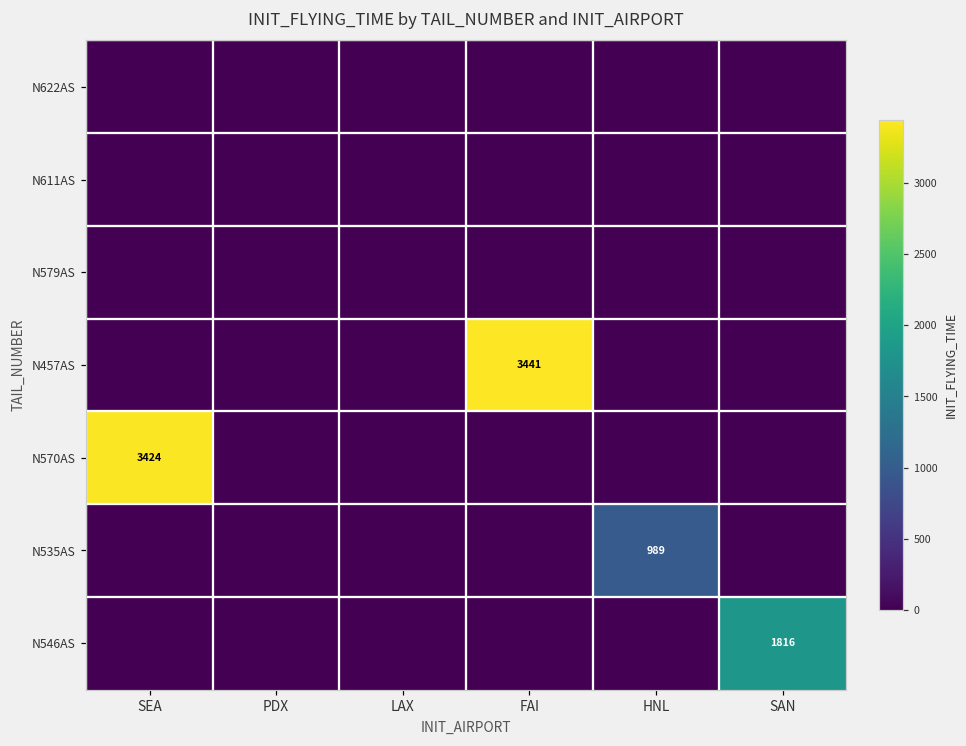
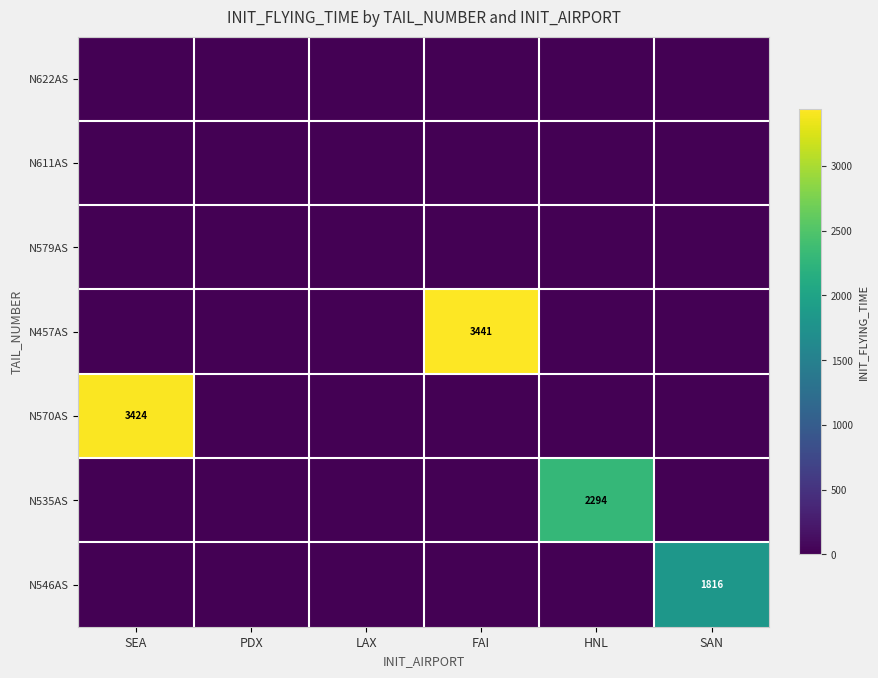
  {
    "N457AS": {
      "FAI": 3441
    },
    "N570AS": {
      "SEA": 3424
    },
    "N535AS": {
-     "HNL": 989
+     "HNL": 2294
    },
    "N546AS": {
      "SAN": 1816
    }
  }
